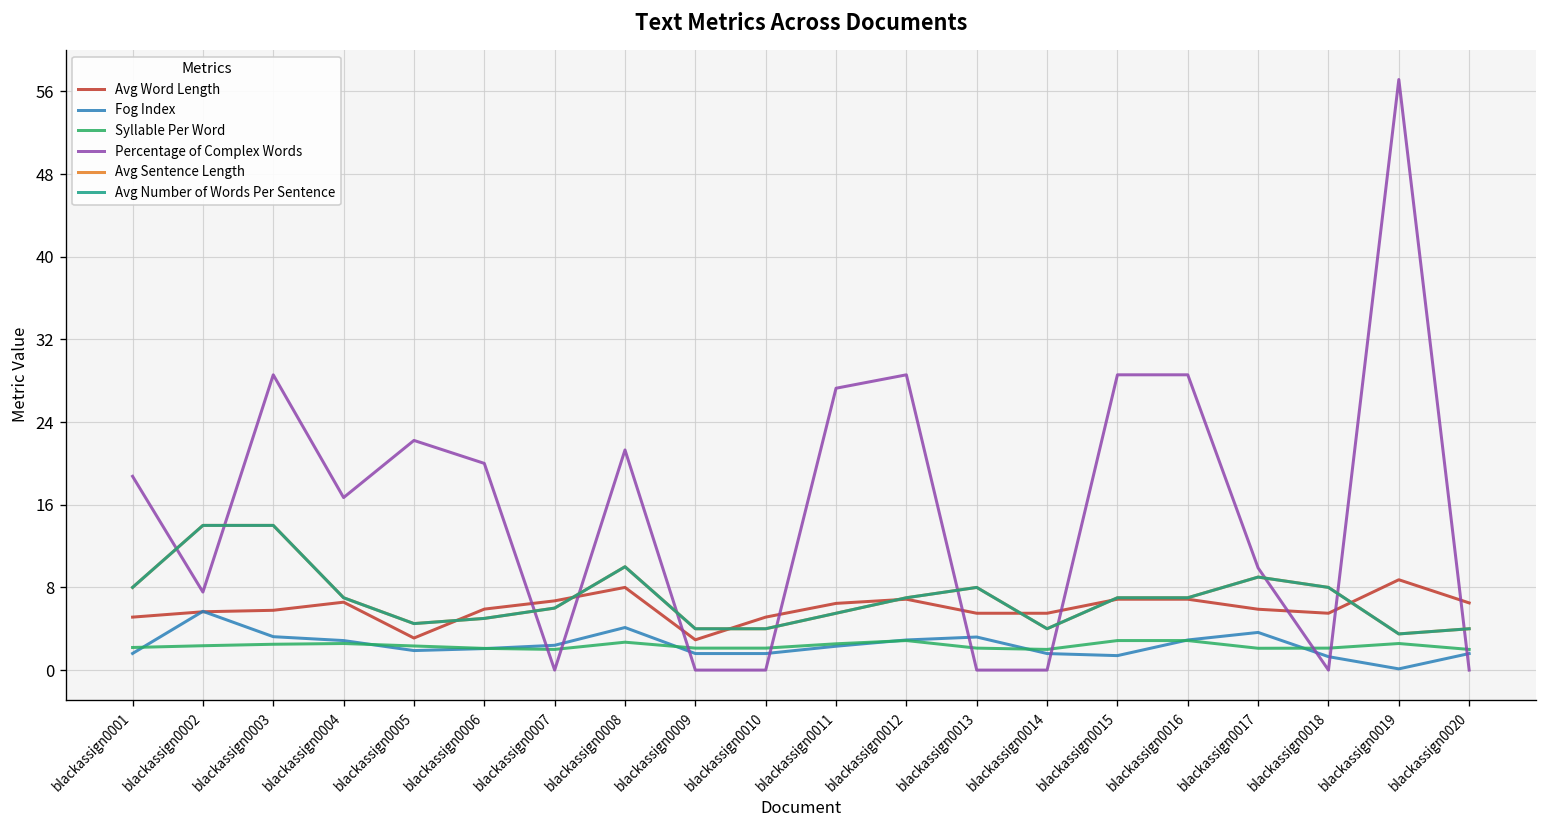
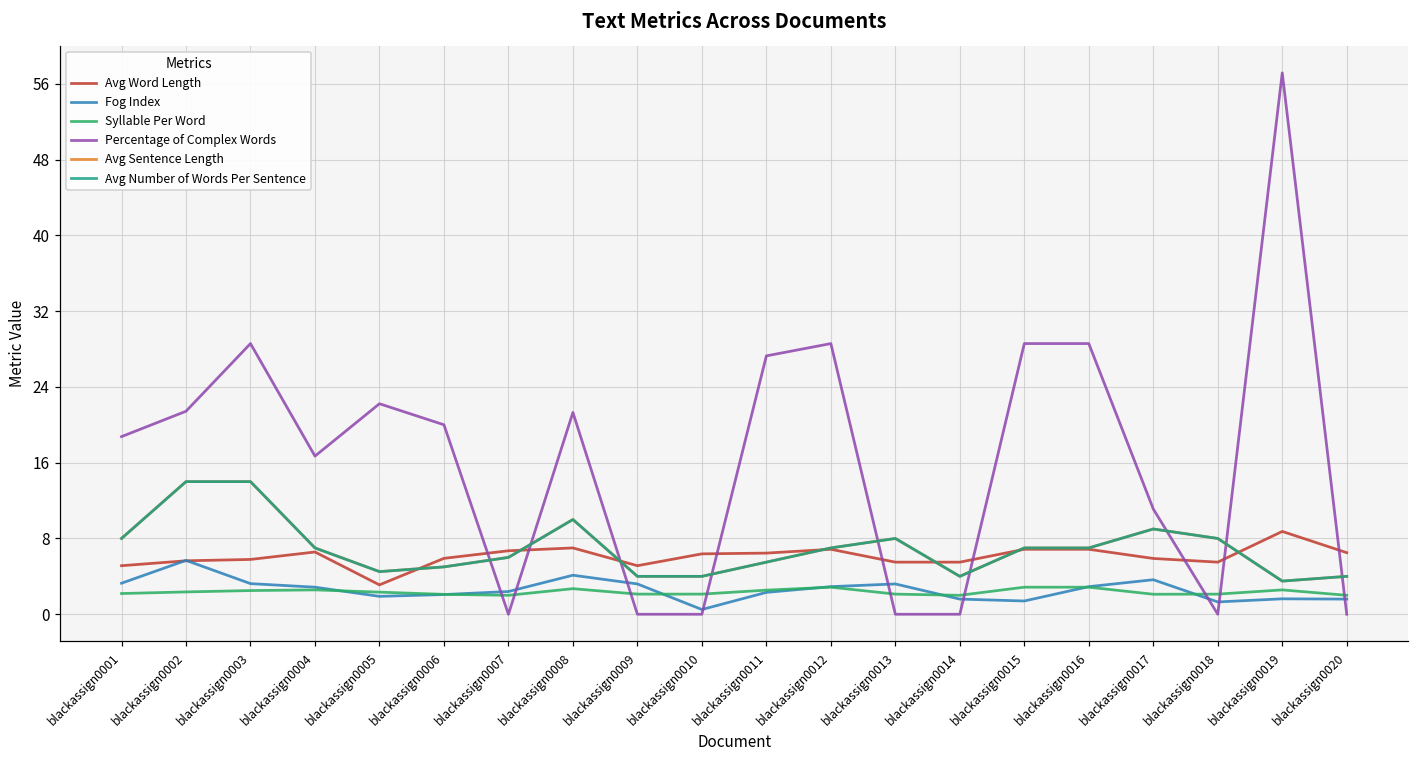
  {
    "Avg Word Length": {
      "blackassign0001": 5,
      "blackassign0003": 6,
      "blackassign0004": 7,
      "blackassign0005": 3,
      "blackassign0006": 6,
      "blackassign0007": 7,
-     "blackassign0008": 8,
-     "blackassign0009": 3,
-     "blackassign0010": 5,
+     "blackassign0008": 7,
+     "blackassign0009": 5,
+     "blackassign0010": 6,
      "blackassign0011": 6,
      "blackassign0013": 6,
      "blackassign0014": 6,
      "blackassign0017": 6,
      "blackassign0018": 6,
      "blackassign0019": 9,
      "blackassign0020": 7
    },
    "Fog Index": {
-     "blackassign0001": 2,
+     "blackassign0001": 3,
      "blackassign0003": 3,
      "blackassign0005": 2,
      "blackassign0007": 2,
      "blackassign0008": 4,
-     "blackassign0009": 2,
-     "blackassign0010": 2,
+     "blackassign0009": 3,
+     "blackassign0010": 1,
      "blackassign0013": 3,
      "blackassign0014": 2,
      "blackassign0015": 1,
      "blackassign0017": 4,
      "blackassign0018": 1,
-     "blackassign0019": 0,
+     "blackassign0019": 2,
      "blackassign0020": 2
    },
    "Percentage of Complex Words": {
      "blackassign0001": 19,
-     "blackassign0002": 8,
+     "blackassign0002": 21,
      "blackassign0003": 29,
      "blackassign0004": 17,
      "blackassign0005": 22,
      "blackassign0006": 20,
      "blackassign0007": 0,
      "blackassign0008": 21,
      "blackassign0009": 0,
      "blackassign0010": 0,
      "blackassign0011": 27,
      "blackassign0012": 29,
      "blackassign0013": 0,
      "blackassign0014": 0,
      "blackassign0015": 29,
      "blackassign0016": 29,
-     "blackassign0017": 10,
+     "blackassign0017": 11,
      "blackassign0018": 0,
      "blackassign0019": 57,
      "blackassign0020": 0
    }
  }
